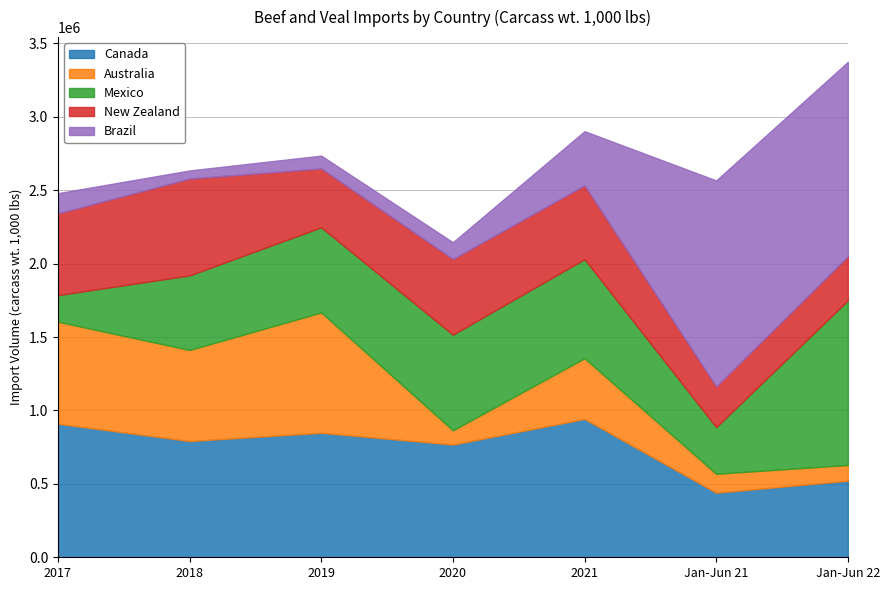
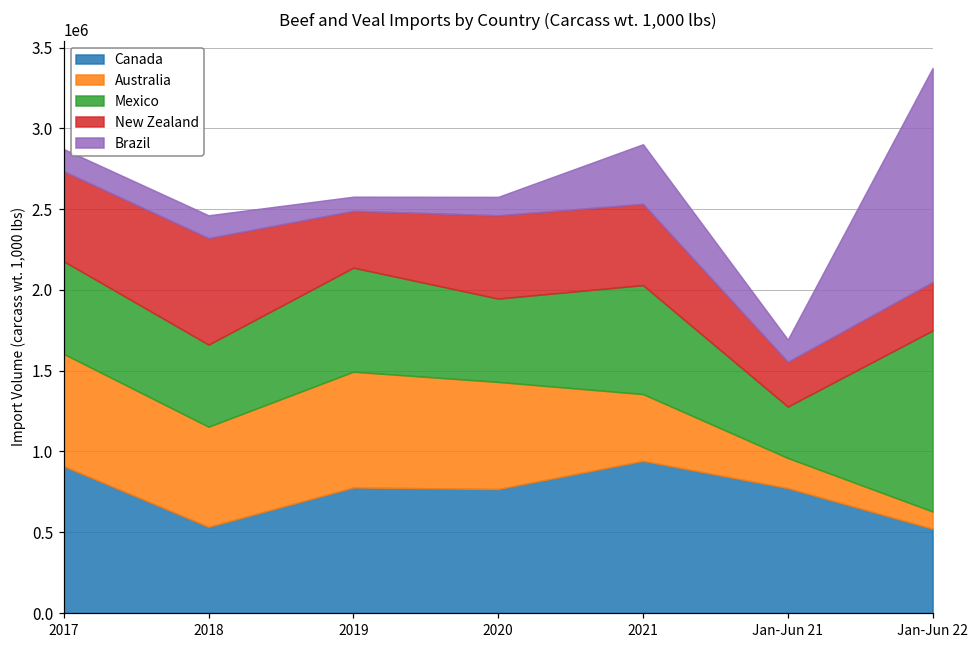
  {
    "Canada": {
      "2017": 910000,
-     "2018": 790000,
-     "2019": 850000,
+     "2018": 530000,
+     "2019": 780000,
      "2020": 770000,
      "2021": 940000,
-     "Jan-Jun 21": 440000,
+     "Jan-Jun 21": 770000,
      "Jan-Jun 22": 520000
    },
    "Australia": {
      "2017": 690000,
      "2018": 620000,
-     "2019": 820000,
-     "2020": 100000,
+     "2019": 720000,
+     "2020": 660000,
      "2021": 410000,
-     "Jan-Jun 21": 130000,
+     "Jan-Jun 21": 190000,
      "Jan-Jun 22": 110000
    },
    "Mexico": {
-     "2017": 180000,
+     "2017": 570000,
      "2018": 510000,
-     "2019": 580000,
-     "2020": 650000,
+     "2019": 640000,
+     "2020": 520000,
      "2021": 670000,
      "Jan-Jun 21": 320000,
      "Jan-Jun 22": 1120000
    },
    "New Zealand": {
      "2017": 560000,
      "2018": 660000,
-     "2019": 400000,
+     "2019": 350000,
      "2020": 520000,
      "2021": 500000,
      "Jan-Jun 21": 280000,
      "Jan-Jun 22": 300000
    },
    "Brazil": {
      "2017": 140000,
-     "2018": 60000,
+     "2018": 140000,
      "2019": 90000,
      "2020": 110000,
      "2021": 370000,
-     "Jan-Jun 21": 1400000,
+     "Jan-Jun 21": 140000,
      "Jan-Jun 22": 1320000
    }
  }
